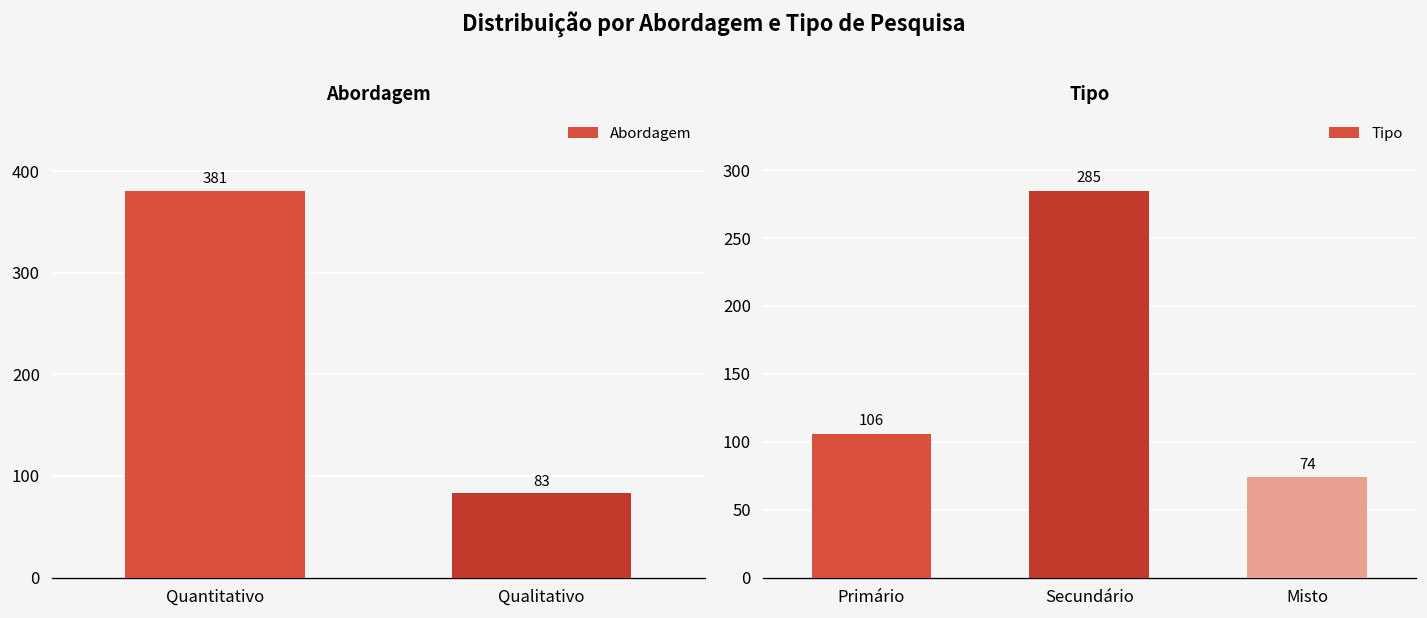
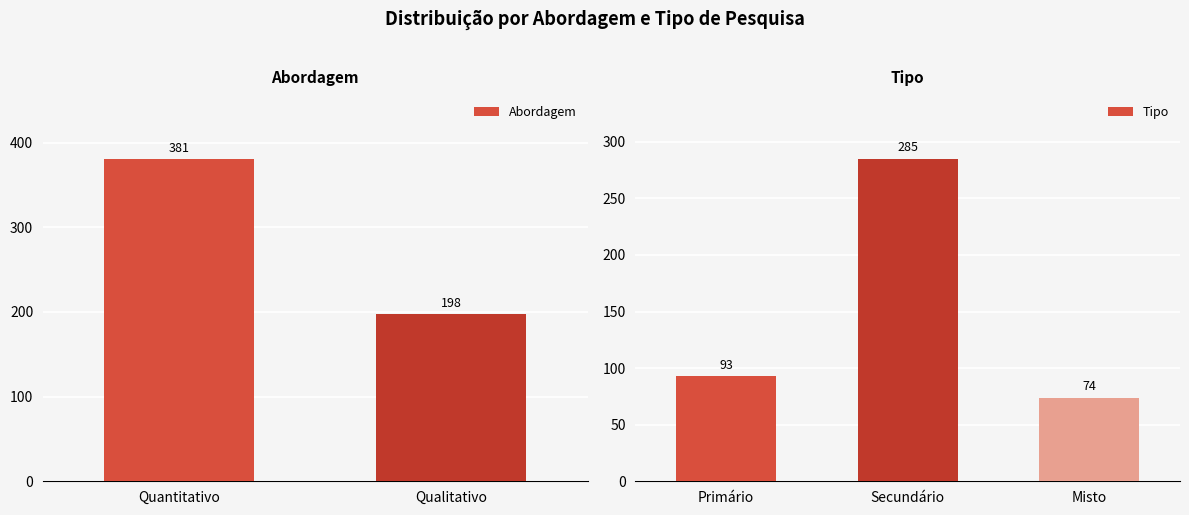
  {
    "Abordagem": {
      "Quantitativo": 381,
-     "Qualitativo": 83
+     "Qualitativo": 198
    },
    "Tipo": {
-     "Primário": 106,
+     "Primário": 93,
      "Secundário": 285,
      "Misto": 74
    }
  }
